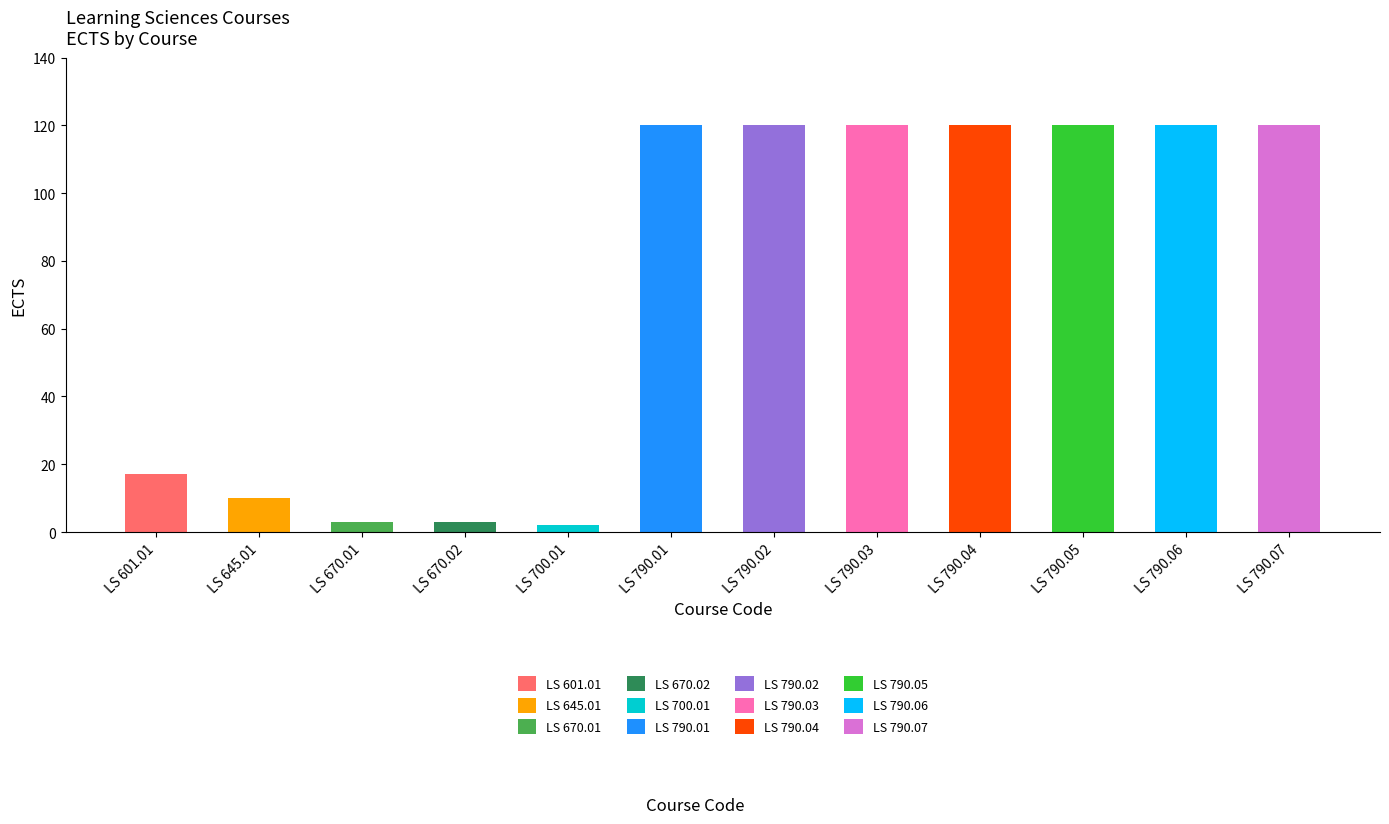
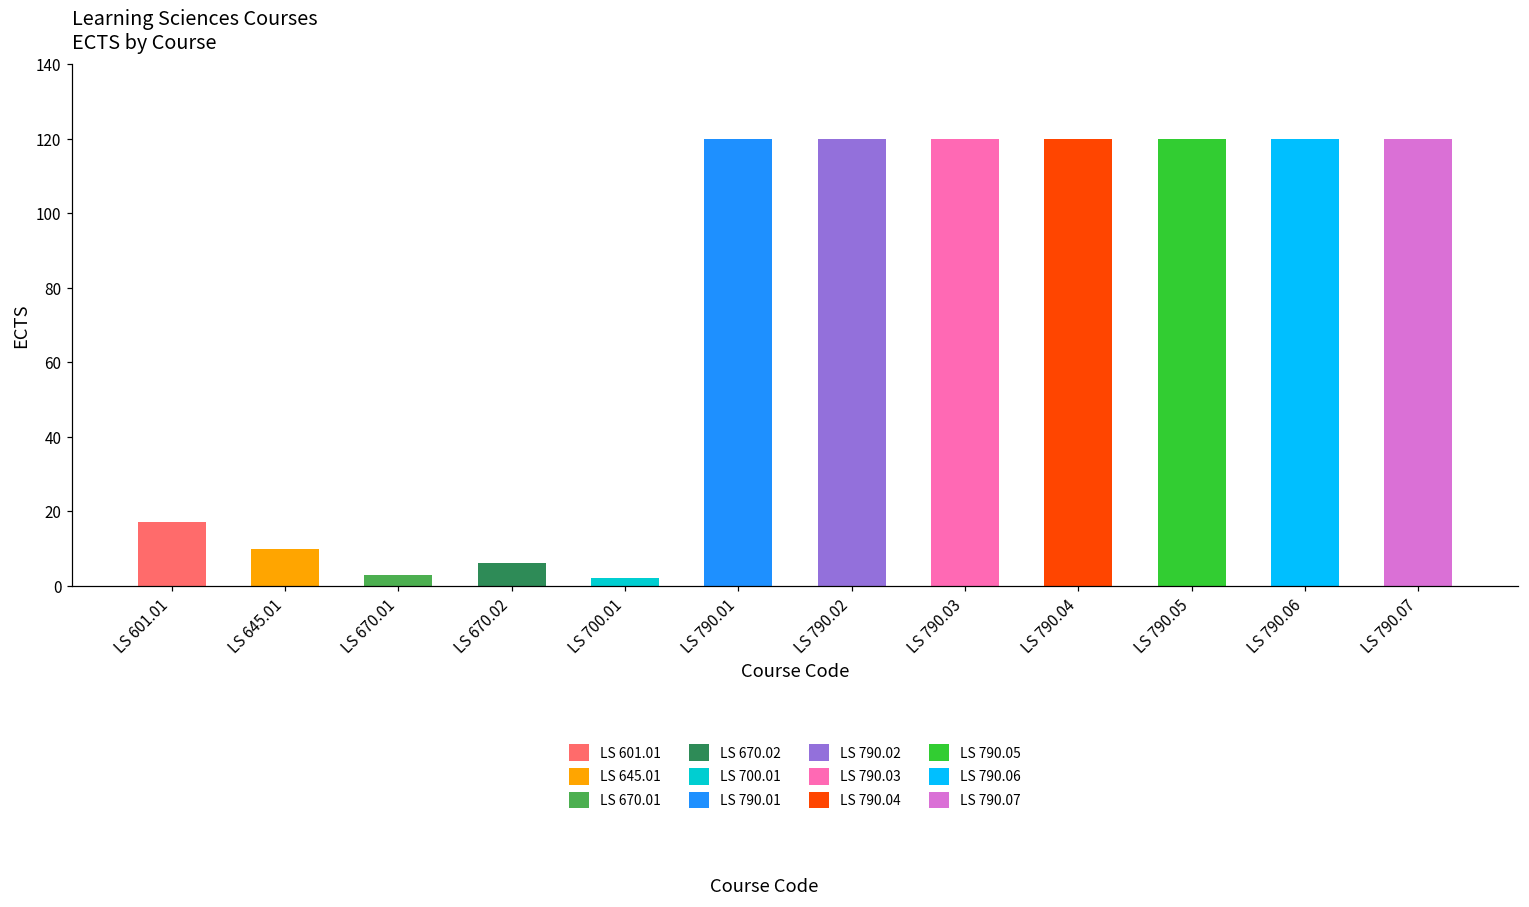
  {
    "LS 601.01": 17,
    "LS 645.01": 10,
    "LS 670.01": 3,
-   "LS 670.02": 3,
+   "LS 670.02": 6,
    "LS 700.01": 2,
    "LS 790.01": 120,
    "LS 790.02": 120,
    "LS 790.03": 120,
    "LS 790.04": 120,
    "LS 790.05": 120,
    "LS 790.06": 120,
    "LS 790.07": 120
  }
